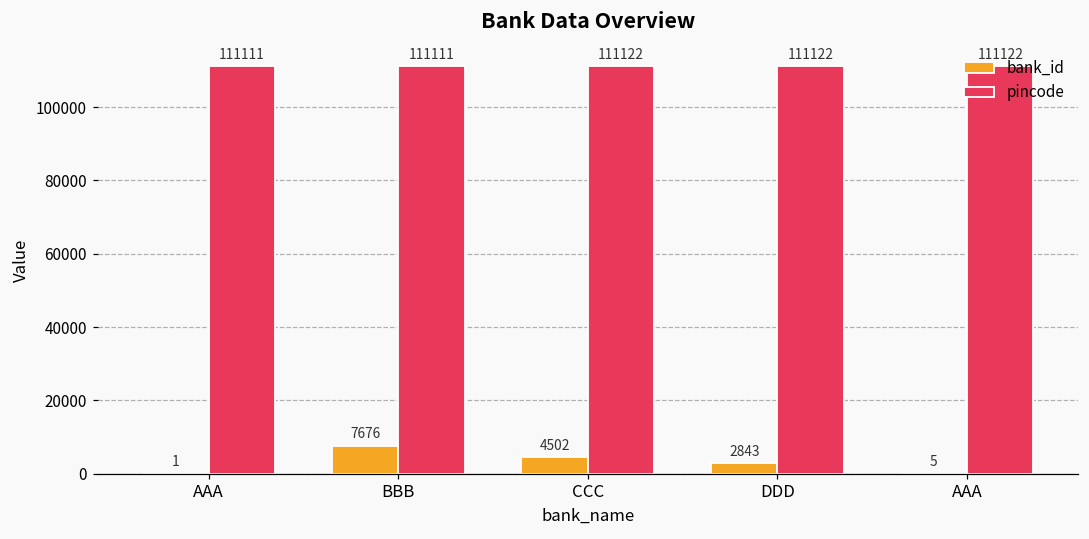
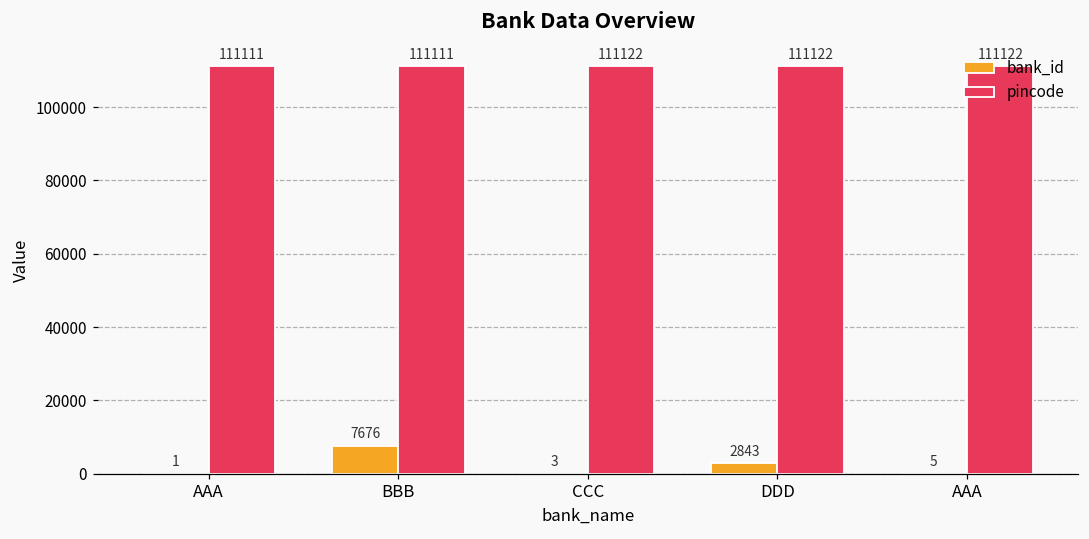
  {
    "bank_id": {
      "BBB": 7676,
-     "CCC": 4502,
+     "CCC": 3,
      "DDD": 2843
    },
    "pincode": {
      "BBB": 111111,
      "CCC": 111122,
      "DDD": 111122
    }
  }
